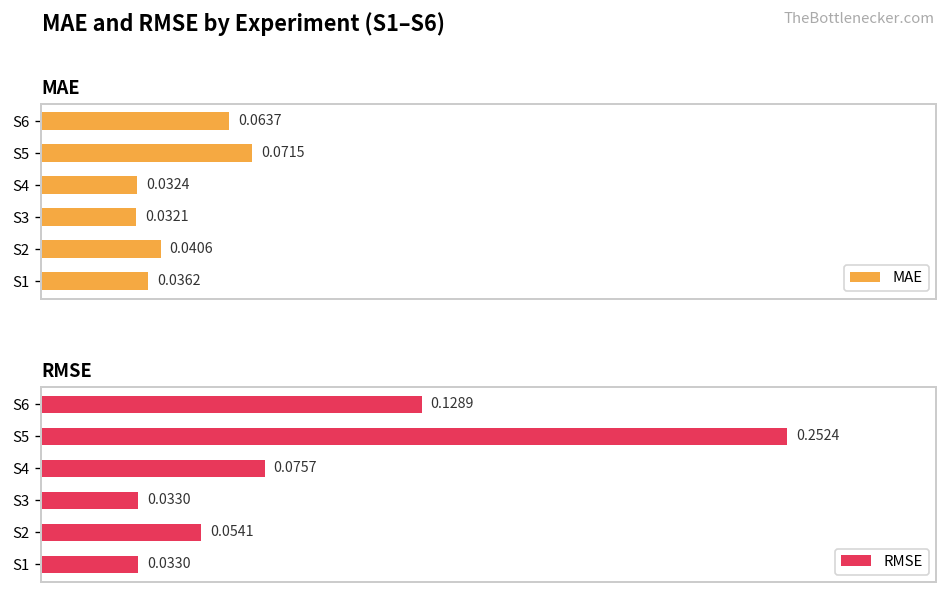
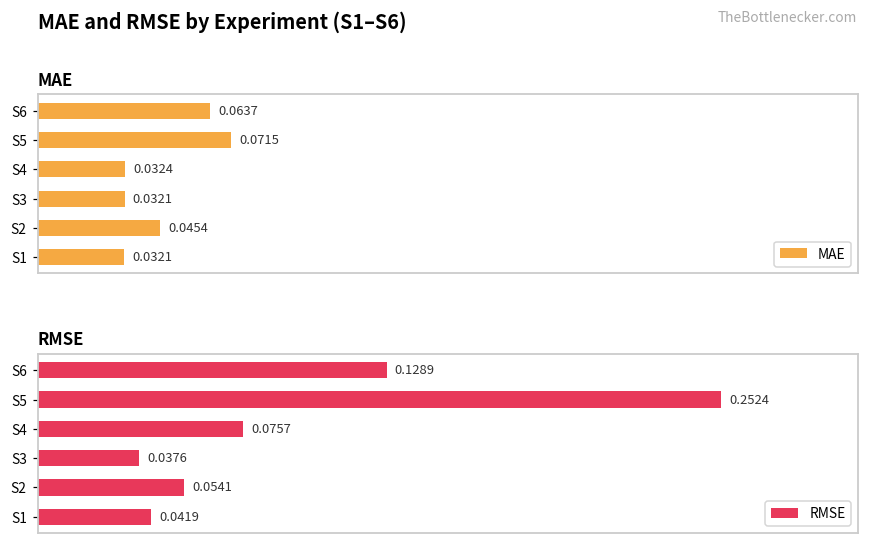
  {
    "MAE": {
      "S6": 0.0637,
      "S5": 0.0715,
      "S4": 0.0324,
      "S3": 0.0321,
-     "S2": 0.0406,
-     "S1": 0.0362
+     "S2": 0.0454,
+     "S1": 0.0321
    },
    "RMSE": {
      "S6": 0.1289,
      "S5": 0.2524,
      "S4": 0.0757,
-     "S3": 0.0330,
+     "S3": 0.0376,
      "S2": 0.0541,
-     "S1": 0.0330
+     "S1": 0.0419
    }
  }
